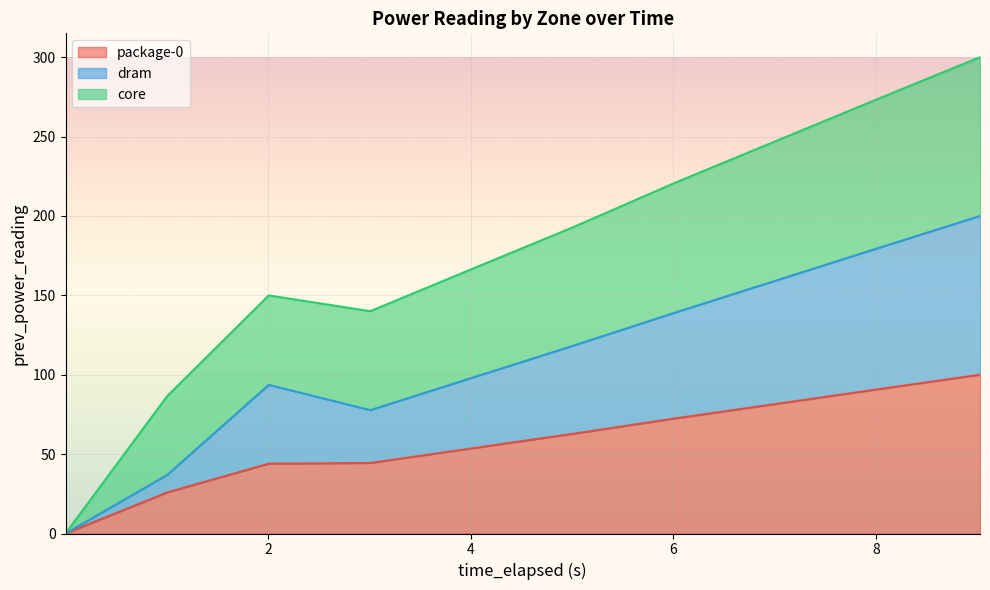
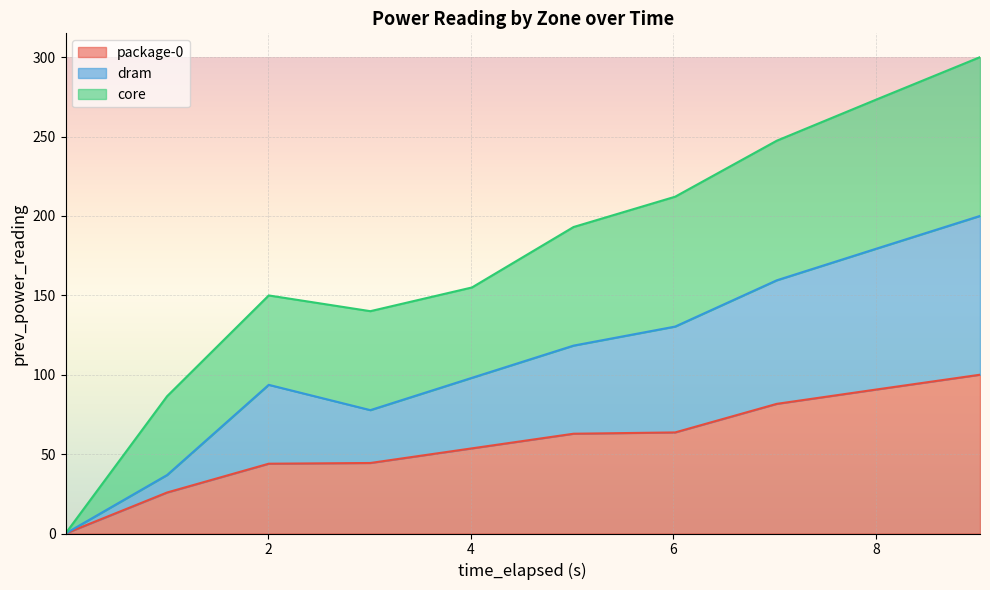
  {
    "package-0": {
      "2": 44,
      "4": 54,
-     "6": 72
+     "6": 64
    },
    "dram": {
      "2": 50,
      "4": 44,
      "6": 67
    },
    "core": {
      "2": 56,
-     "4": 69,
+     "4": 57,
      "6": 82
    }
  }
